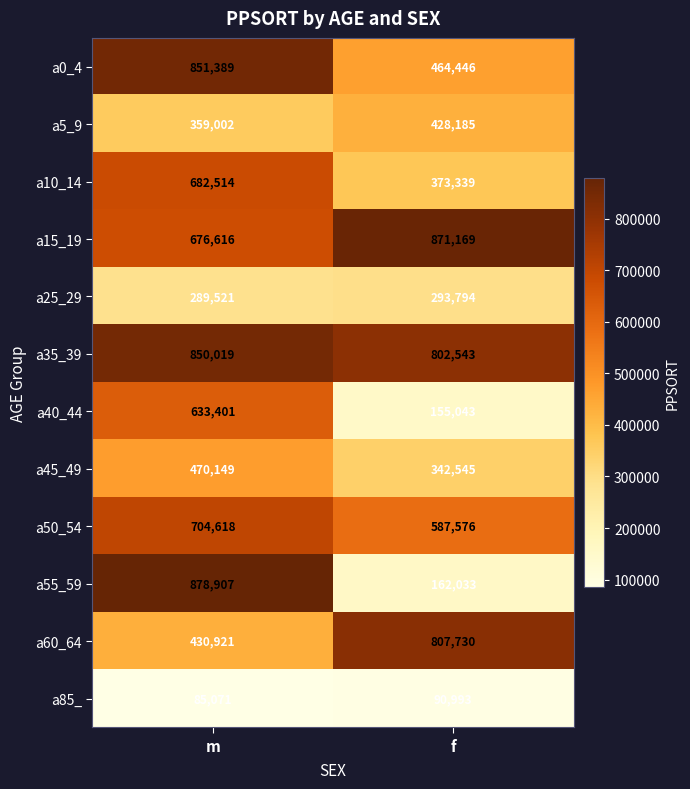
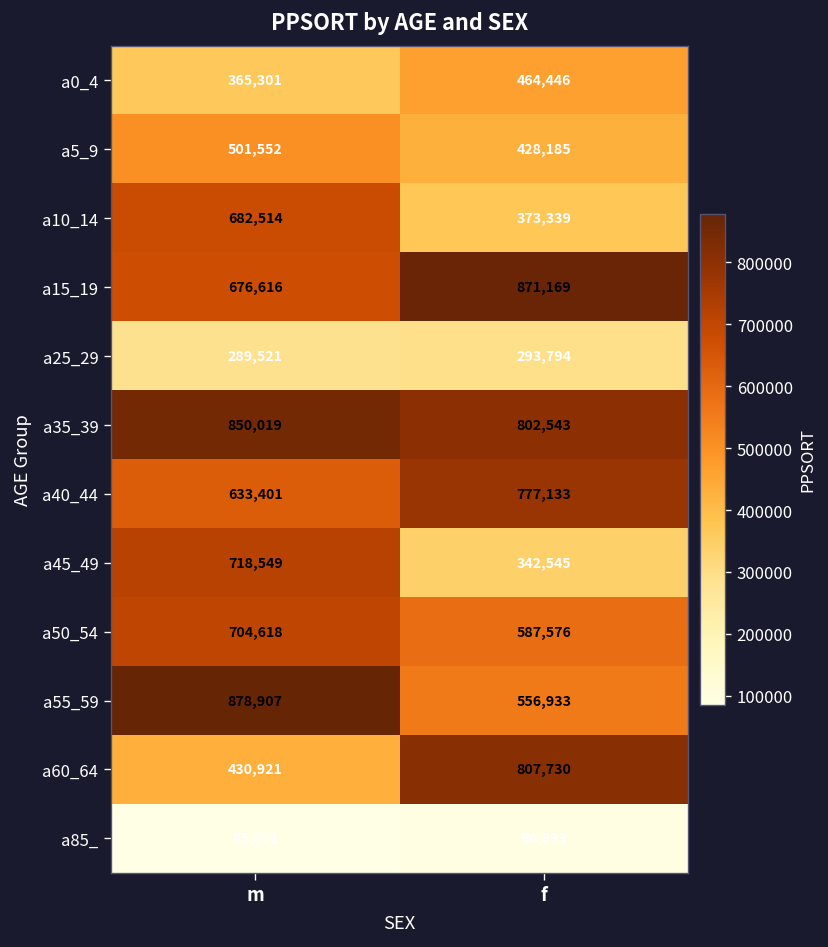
  {
    "a0_4": {
-     "m": "851,389",
+     "m": "365,301",
      "f": "464,446"
    },
    "a5_9": {
-     "m": "359,002",
+     "m": "501,552",
      "f": "428,185"
    },
    "a10_14": {
      "m": "682,514",
      "f": "373,339"
    },
    "a15_19": {
      "m": "676,616",
      "f": "871,169"
    },
    "a25_29": {
      "m": "289,521",
      "f": "293,794"
    },
    "a35_39": {
      "m": "850,019",
      "f": "802,543"
    },
    "a40_44": {
      "m": "633,401",
-     "f": "155,043"
+     "f": "777,133"
    },
    "a45_49": {
-     "m": "470,149",
+     "m": "718,549",
      "f": "342,545"
    },
    "a50_54": {
      "m": "704,618",
      "f": "587,576"
    },
    "a55_59": {
      "m": "878,907",
-     "f": "162,033"
+     "f": "556,933"
    },
    "a60_64": {
      "m": "430,921",
      "f": "807,730"
    }
  }
